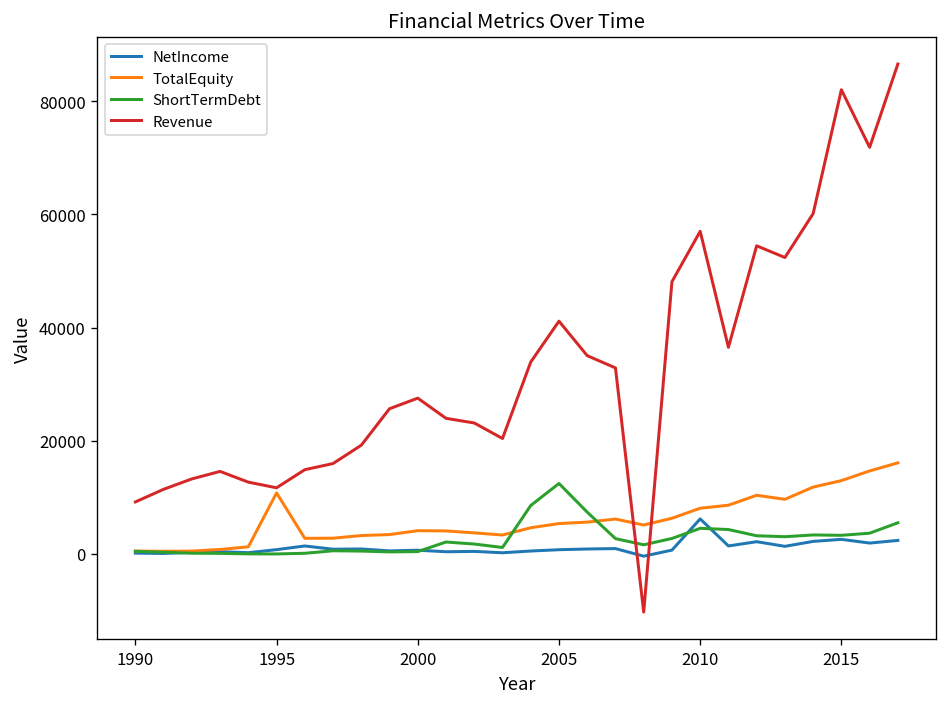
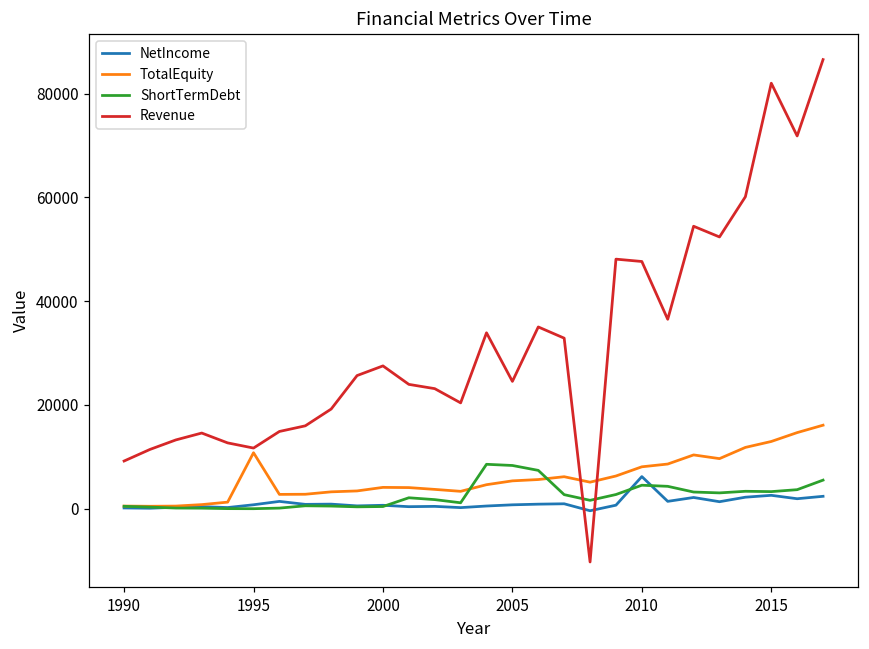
  {
    "NetIncome": {
      "1995": 1000,
      "2005": 1000,
      "2010": 6000,
      "2015": 3000
    },
    "TotalEquity": {
      "1995": 11000,
      "2000": 4000,
      "2005": 5000,
      "2010": 8000,
      "2015": 13000
    },
    "ShortTermDebt": {
      "1995": 0,
-     "2005": 12000,
+     "2005": 8000,
      "2010": 5000,
      "2015": 3000
    },
    "Revenue": {
      "1990": 9000,
      "1995": 12000,
      "2000": 28000,
-     "2005": 41000,
-     "2010": 57000,
+     "2005": 25000,
+     "2010": 48000,
      "2015": 82000
    }
  }
